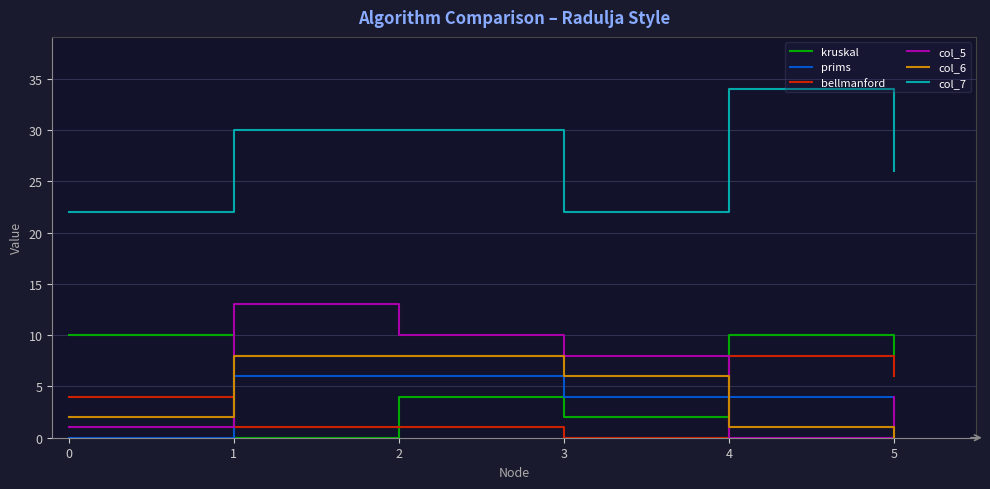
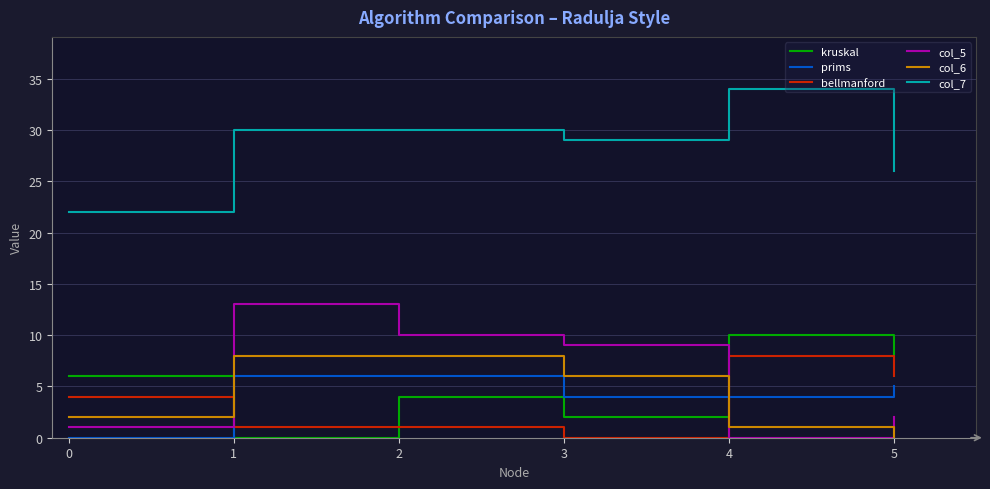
  {
    "kruskal": {
-     "0": 10,
+     "0": 6,
      "1": 0,
      "2": 4,
      "3": 2,
      "4": 10,
      "5": 8
    },
    "prims": {
      "0": 0,
      "1": 6,
      "2": 6,
      "3": 4,
      "4": 4,
-     "5": 2
+     "5": 5
    },
    "bellmanford": {
      "0": 4,
      "1": 1,
      "2": 1,
      "3": 0,
      "4": 8,
      "5": 6
    },
    "col_5": {
      "0": 1,
      "1": 13,
      "2": 10,
-     "3": 8,
+     "3": 9,
      "4": 0,
-     "5": 4
+     "5": 2
    },
    "col_6": {
      "0": 2,
      "1": 8,
      "2": 8,
      "3": 6,
      "4": 1,
      "5": 0
    },
    "col_7": {
      "0": 22,
      "1": 30,
      "2": 30,
-     "3": 22,
+     "3": 29,
      "4": 34,
      "5": 26
    }
  }
